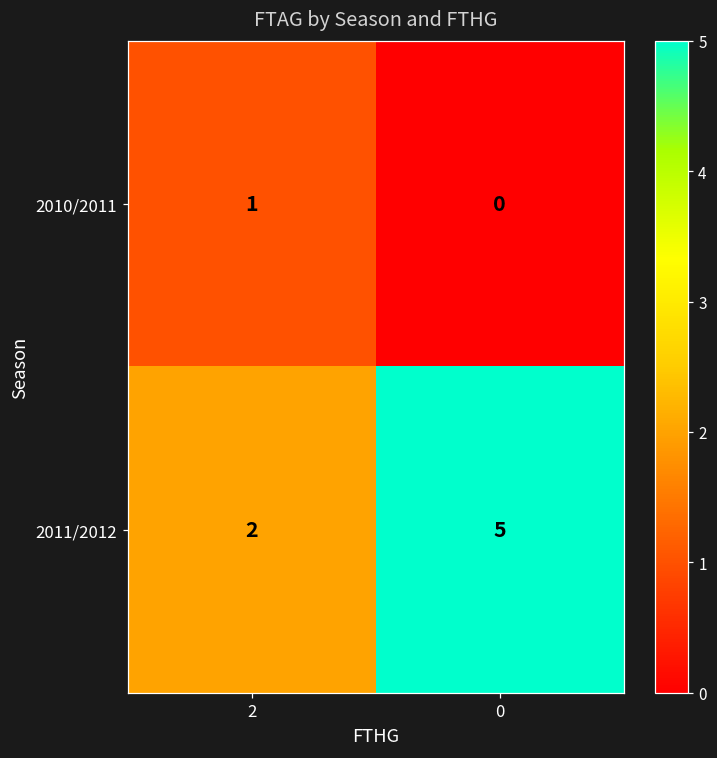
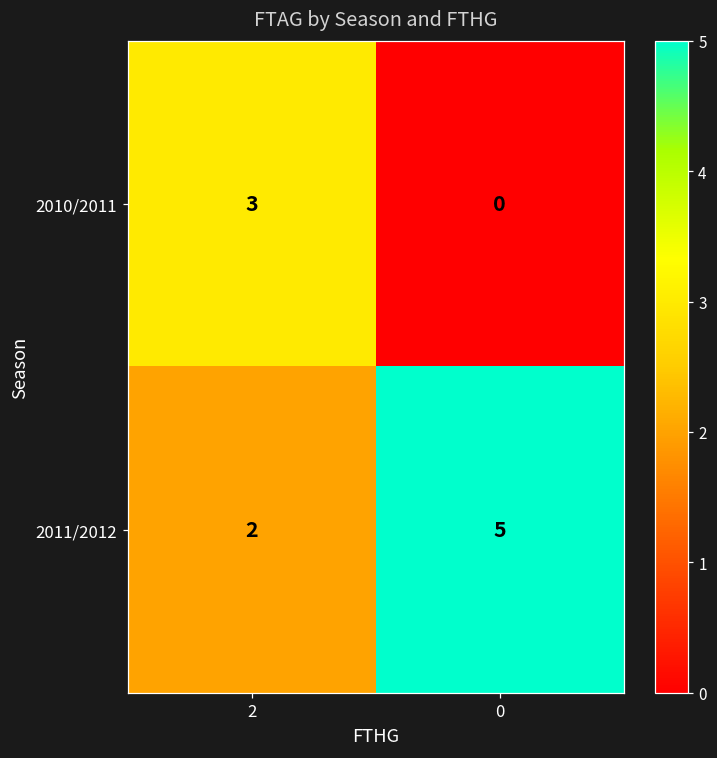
  {
    "2010/2011": {
-     "2": 1,
+     "2": 3,
      "0": 0
    },
    "2011/2012": {
      "2": 2,
      "0": 5
    }
  }
